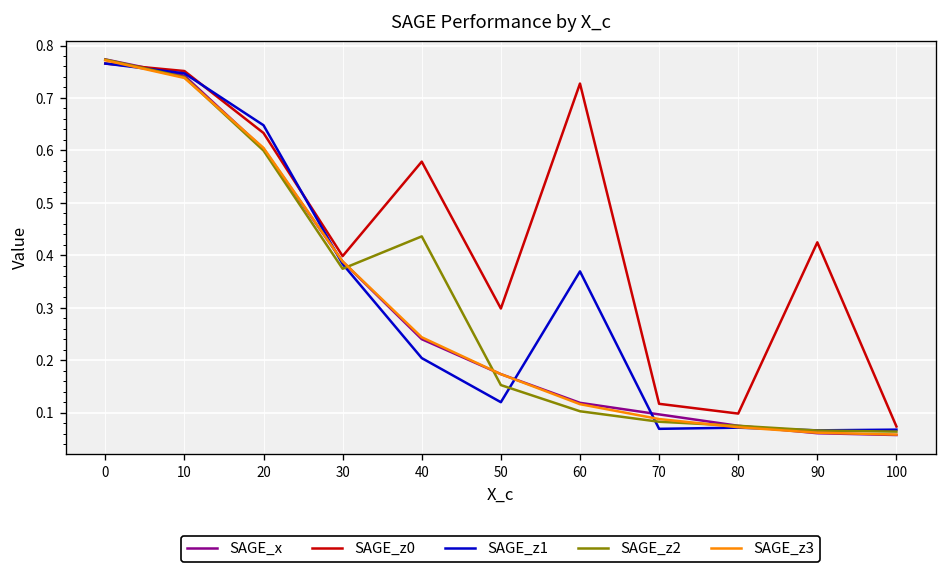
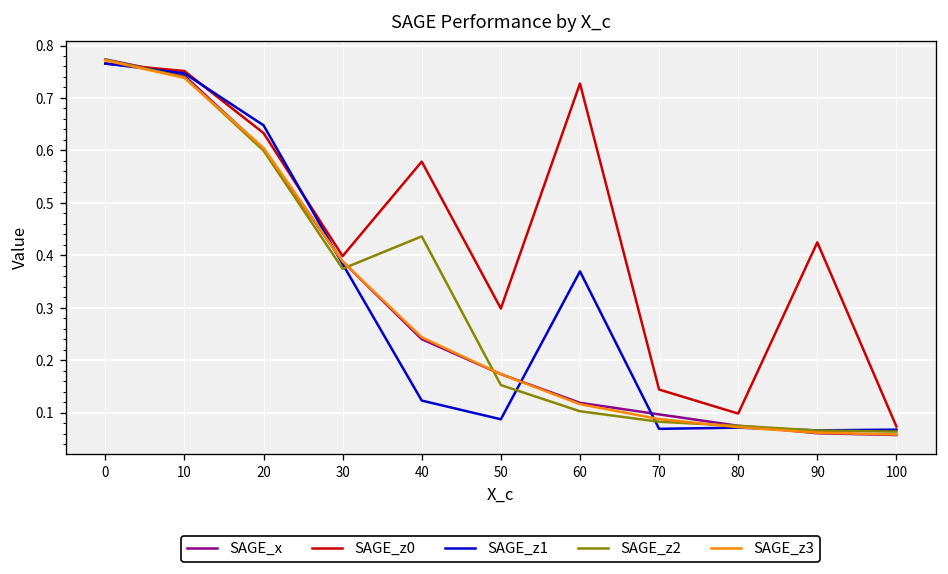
  {
    "SAGE_x": {
      "70": 0.10
    },
    "SAGE_z0": {
      "20": 0.63,
      "30": 0.40,
      "40": 0.58,
      "50": 0.30,
      "60": 0.73,
-     "70": 0.12,
+     "70": 0.14,
      "80": 0.10,
      "90": 0.42,
      "100": 0.07
    },
    "SAGE_z1": {
      "20": 0.65,
-     "40": 0.20,
-     "50": 0.12,
+     "40": 0.12,
+     "50": 0.09,
      "60": 0.37,
      "70": 0.07
    },
    "SAGE_z2": {
      "30": 0.37,
      "40": 0.44,
      "50": 0.15,
      "60": 0.10
    }
  }
